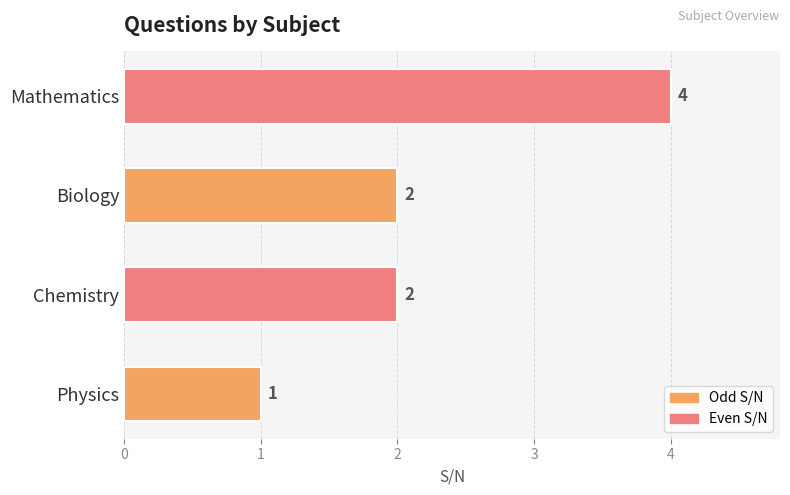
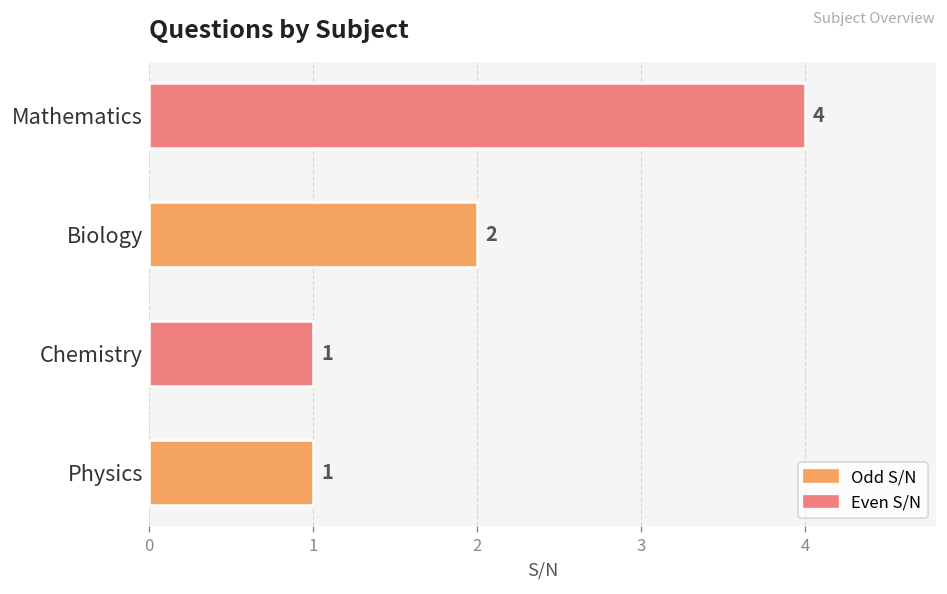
  {
    "Mathematics": 4,
    "Biology": 2,
-   "Chemistry": 2,
+   "Chemistry": 1,
    "Physics": 1
  }
